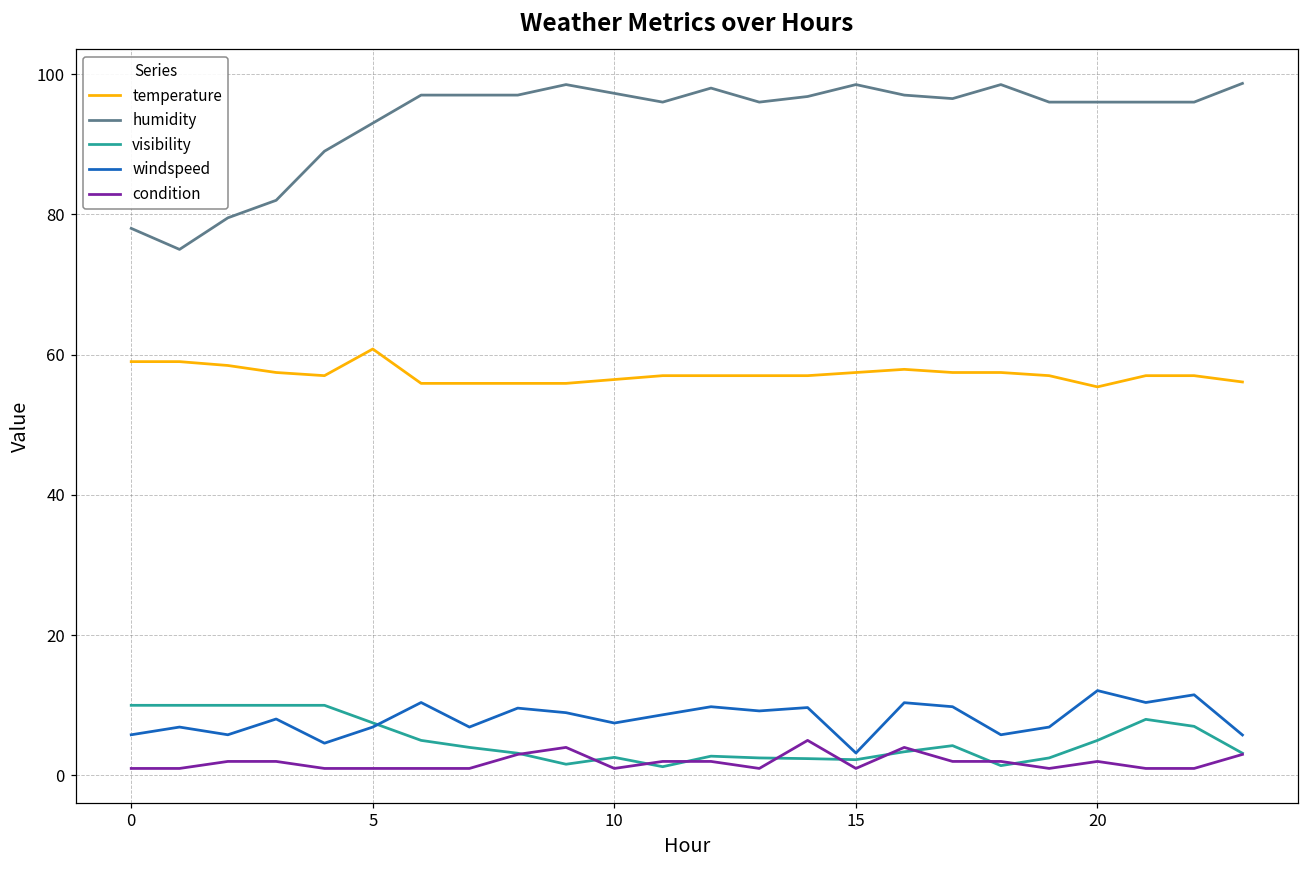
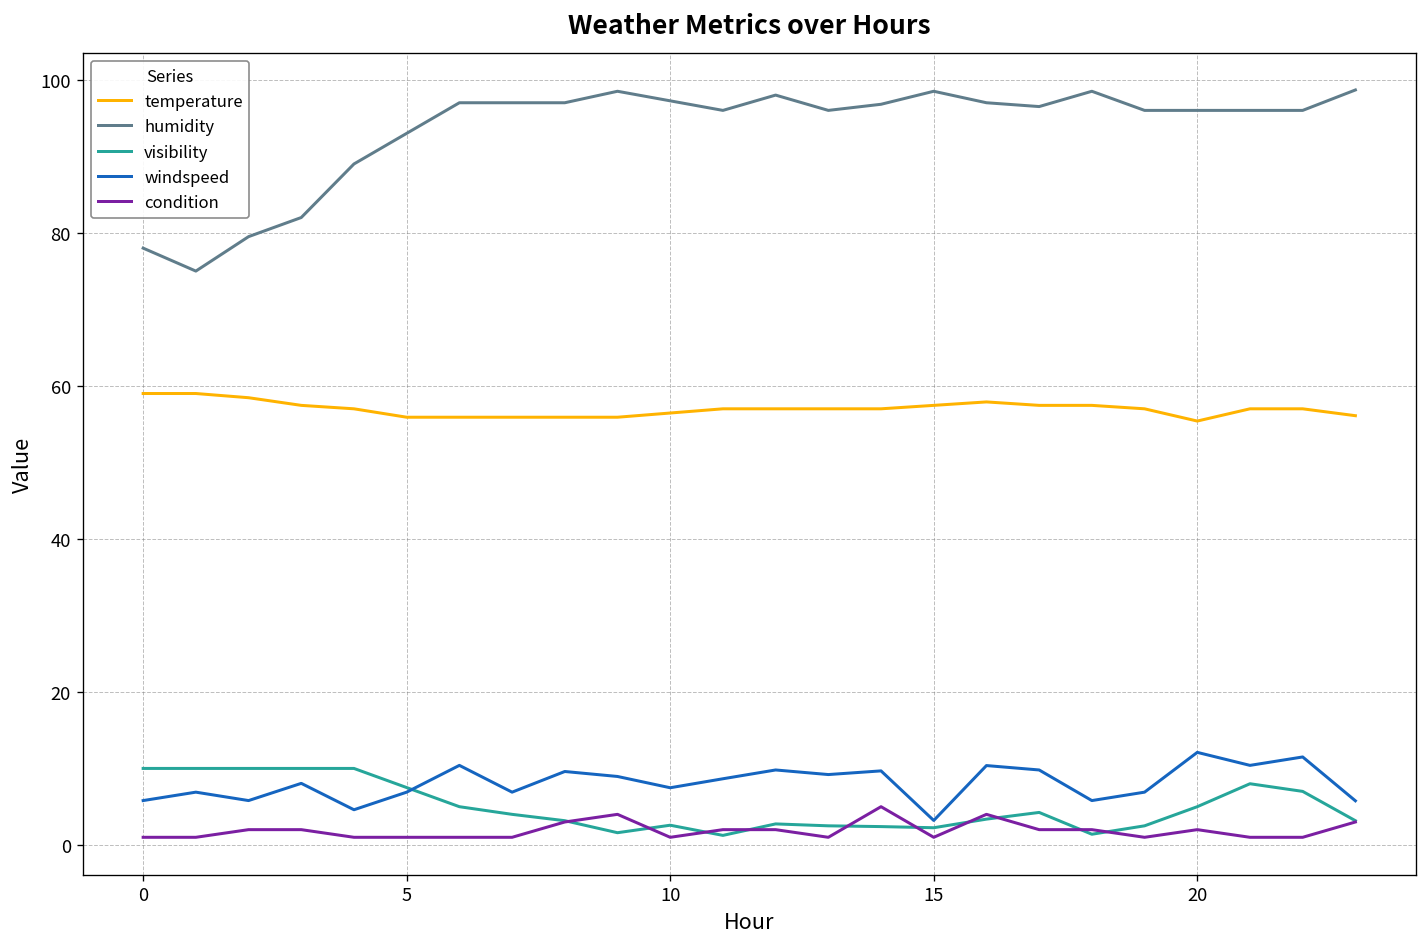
  {
    "temperature": {
      "0": 59,
-     "5": 61,
+     "5": 56,
      "10": 56,
      "15": 57,
      "20": 55
    },
    "humidity": {
      "0": 78,
      "5": 93,
      "10": 97,
      "15": 99,
      "20": 96
    },
    "visibility": {
      "0": 10,
      "5": 8,
      "10": 3,
      "15": 2,
      "20": 5
    },
    "windspeed": {
      "0": 6,
      "5": 7,
      "10": 7,
      "15": 3,
      "20": 12
    },
    "condition": {
      "0": 1,
      "5": 1,
      "10": 1,
      "15": 1,
      "20": 2
    }
  }
